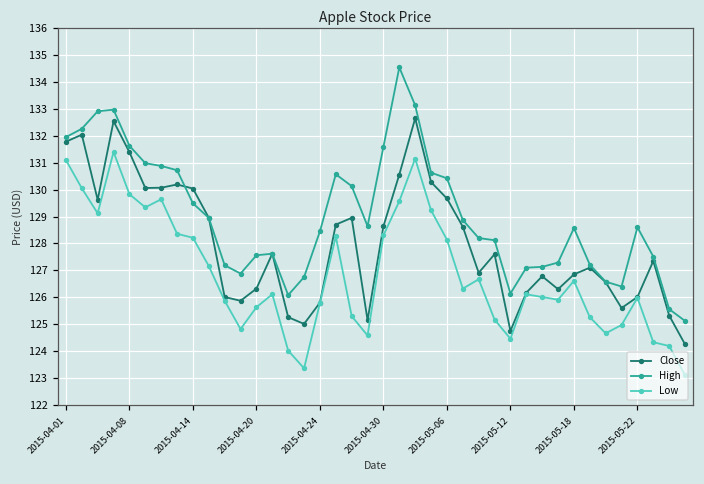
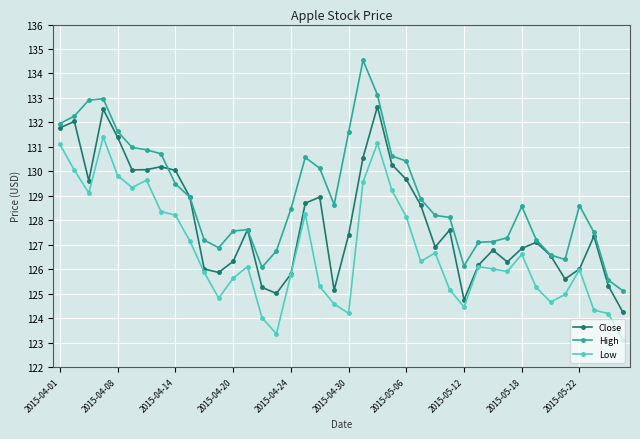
  {
    "Close": {
      "2015-04-01": 131.8,
      "2015-04-08": 131.4,
      "2015-04-14": 130.0,
      "2015-04-20": 126.3,
-     "2015-04-30": 128.6,
+     "2015-04-30": 127.4,
      "2015-05-06": 129.7,
      "2015-05-12": 124.8,
      "2015-05-18": 126.9
    },
    "High": {
      "2015-04-01": 132.0,
      "2015-04-08": 131.6,
      "2015-04-14": 129.5,
      "2015-04-20": 127.6,
      "2015-04-24": 128.5,
      "2015-04-30": 131.6,
      "2015-05-06": 130.4,
      "2015-05-12": 126.1,
      "2015-05-18": 128.6,
      "2015-05-22": 128.6
    },
    "Low": {
      "2015-04-01": 131.1,
      "2015-04-08": 129.8,
      "2015-04-14": 128.2,
      "2015-04-20": 125.6,
-     "2015-04-30": 128.3,
+     "2015-04-30": 124.2,
      "2015-05-06": 128.1,
      "2015-05-12": 124.5,
      "2015-05-18": 126.6
    }
  }
